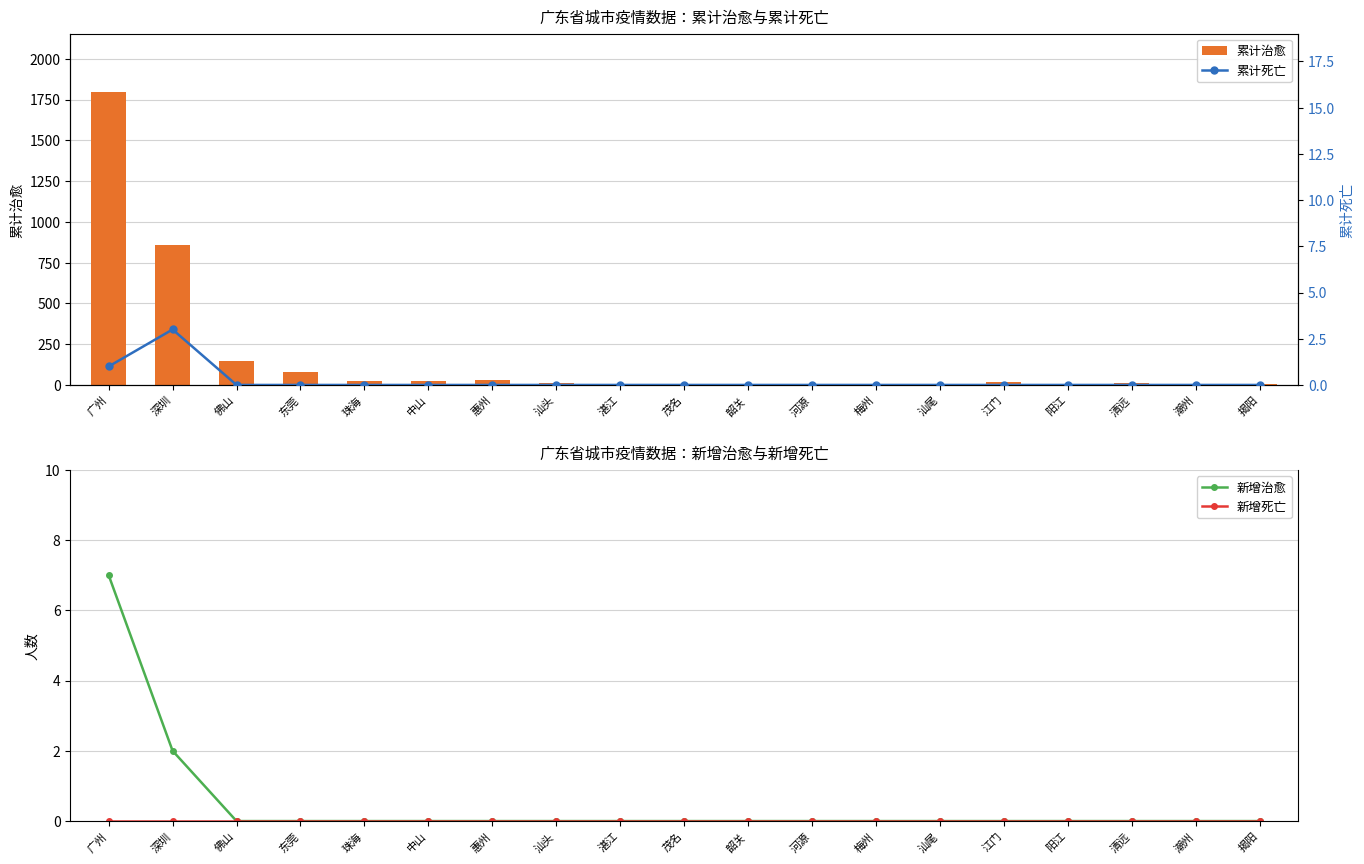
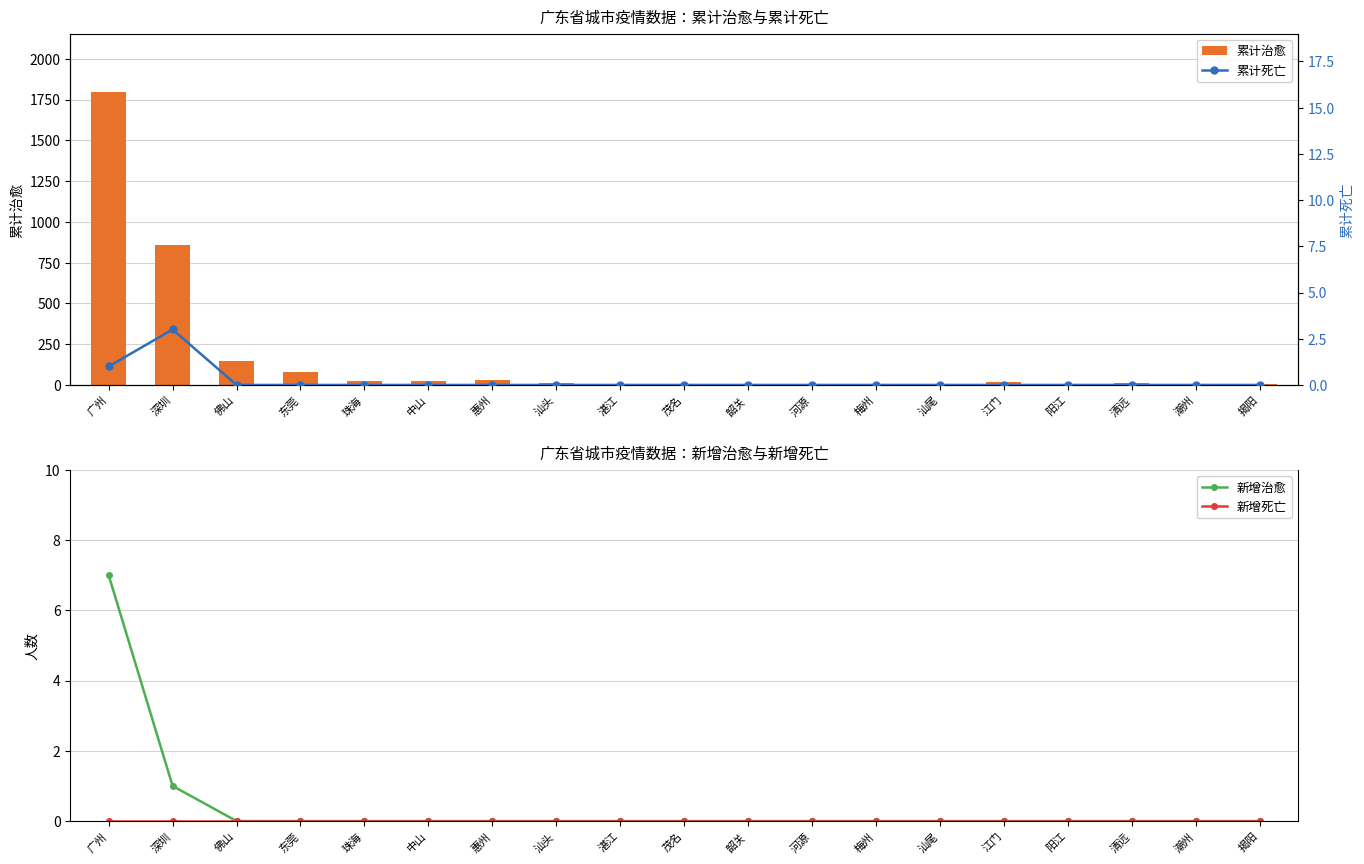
  {
    "广东省城市疫情数据：新增治愈与新增死亡": {
      "新增治愈": {
        "广州": 7,
-       "深圳": 2
+       "深圳": 1
      },
      "新增死亡": {
        "广州": 0,
        "深圳": 0
      }
    }
  }
